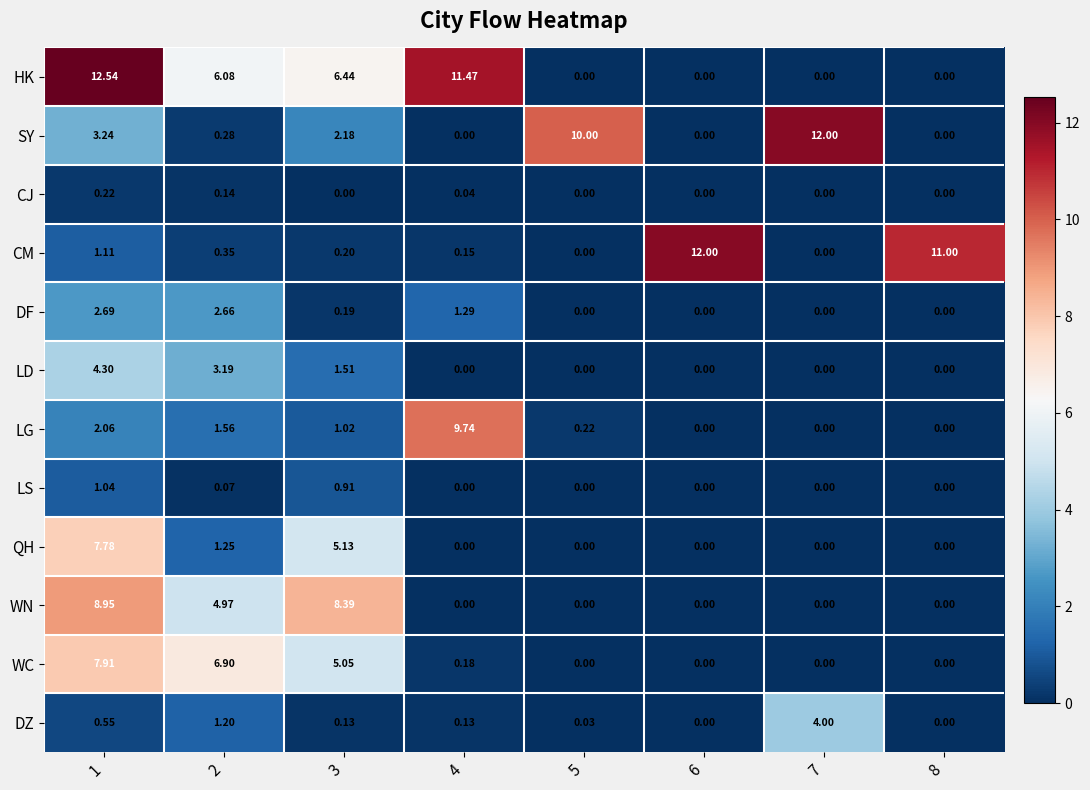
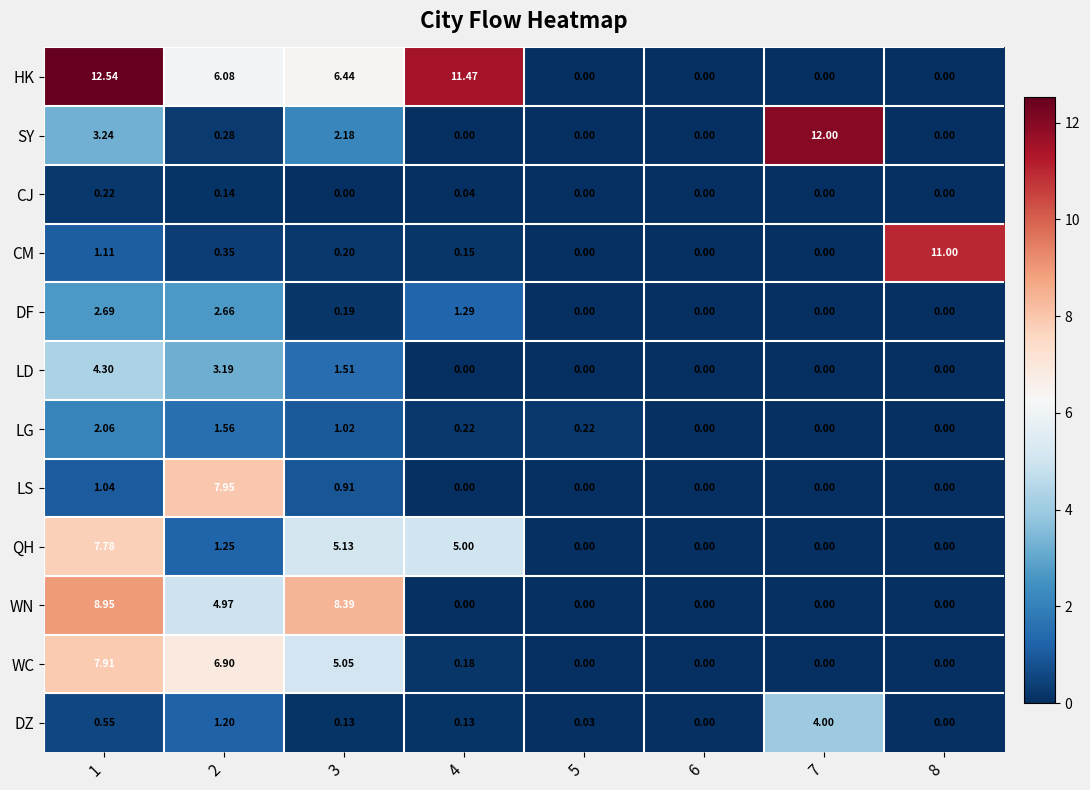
  {
    "HK": {
      "1": 12.54,
      "2": 6.08,
      "3": 6.44,
      "4": 11.47,
      "5": 0.00,
      "6": 0.00,
      "7": 0.00,
      "8": 0.00
    },
    "SY": {
      "1": 3.24,
      "2": 0.28,
      "3": 2.18,
      "4": 0.00,
-     "5": 10.00,
+     "5": 0.00,
      "6": 0.00,
      "7": 12.00,
      "8": 0.00
    },
    "CJ": {
      "1": 0.22,
      "2": 0.14,
      "3": 0.00,
      "4": 0.04,
      "5": 0.00,
      "6": 0.00,
      "7": 0.00,
      "8": 0.00
    },
    "CM": {
      "1": 1.11,
      "2": 0.35,
      "3": 0.20,
      "4": 0.15,
      "5": 0.00,
-     "6": 12.00,
+     "6": 0.00,
      "7": 0.00,
      "8": 11.00
    },
    "DF": {
      "1": 2.69,
      "2": 2.66,
      "3": 0.19,
      "4": 1.29,
      "5": 0.00,
      "6": 0.00,
      "7": 0.00,
      "8": 0.00
    },
    "LD": {
      "1": 4.30,
      "2": 3.19,
      "3": 1.51,
      "4": 0.00,
      "5": 0.00,
      "6": 0.00,
      "7": 0.00,
      "8": 0.00
    },
    "LG": {
      "1": 2.06,
      "2": 1.56,
      "3": 1.02,
-     "4": 9.74,
+     "4": 0.22,
      "5": 0.22,
      "6": 0.00,
      "7": 0.00,
      "8": 0.00
    },
    "LS": {
      "1": 1.04,
-     "2": 0.07,
+     "2": 7.95,
      "3": 0.91,
      "4": 0.00,
      "5": 0.00,
      "6": 0.00,
      "7": 0.00,
      "8": 0.00
    },
    "QH": {
      "1": 7.78,
      "2": 1.25,
      "3": 5.13,
-     "4": 0.00,
+     "4": 5.00,
      "5": 0.00,
      "6": 0.00,
      "7": 0.00,
      "8": 0.00
    },
    "WN": {
      "1": 8.95,
      "2": 4.97,
      "3": 8.39,
      "4": 0.00,
      "5": 0.00,
      "6": 0.00,
      "7": 0.00,
      "8": 0.00
    },
    "WC": {
      "1": 7.91,
      "2": 6.90,
      "3": 5.05,
      "4": 0.18,
      "5": 0.00,
      "6": 0.00,
      "7": 0.00,
      "8": 0.00
    },
    "DZ": {
      "1": 0.55,
      "2": 1.20,
      "3": 0.13,
      "4": 0.13,
      "5": 0.03,
      "6": 0.00,
      "7": 4.00,
      "8": 0.00
    }
  }
